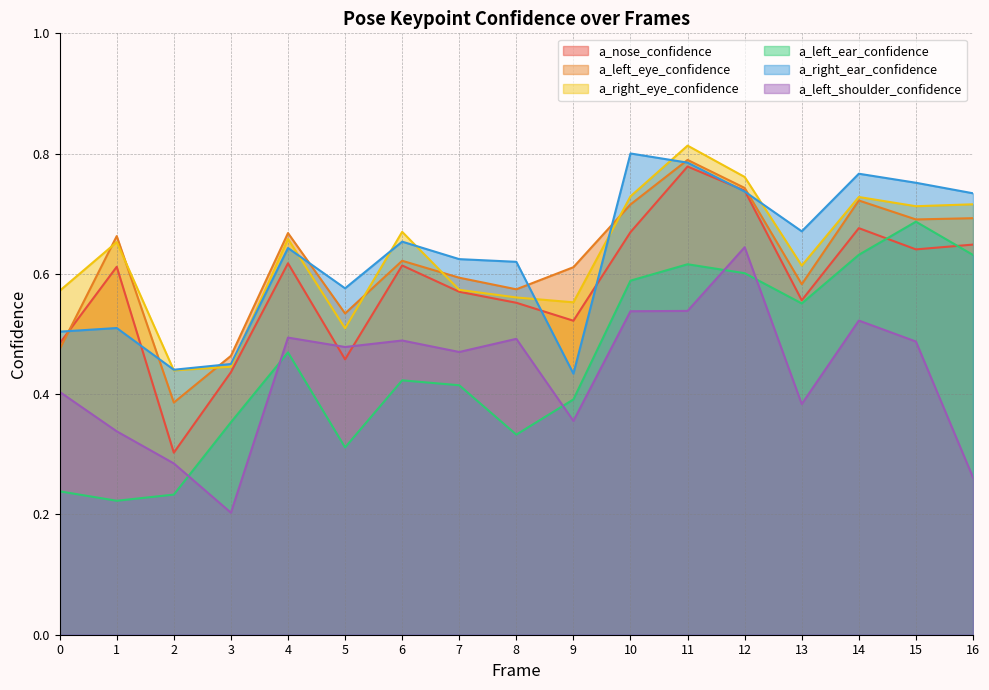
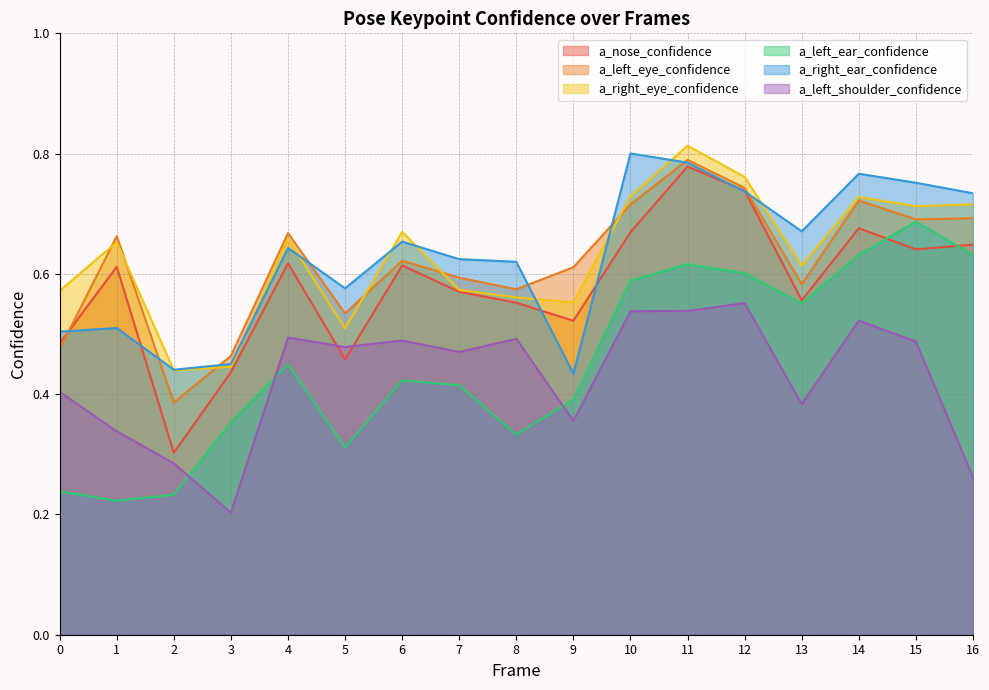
  {
    "a_left_ear_confidence": {
      "0": 0.24,
      "1": 0.22,
      "2": 0.23,
      "3": 0.35,
-     "4": 0.47,
+     "4": 0.45,
      "5": 0.31,
      "6": 0.42,
      "7": 0.41,
      "8": 0.33,
      "9": 0.39,
      "10": 0.59,
      "11": 0.62,
      "12": 0.60,
      "13": 0.55,
      "14": 0.63,
      "16": 0.63
    },
    "a_right_ear_confidence": {
      "0": 0.50,
      "1": 0.51,
      "3": 0.45,
      "4": 0.64,
      "5": 0.58,
      "6": 0.65,
      "7": 0.62,
      "8": 0.62,
      "9": 0.43,
      "10": 0.80,
      "11": 0.78,
      "13": 0.67,
      "14": 0.77,
      "15": 0.75,
      "16": 0.73
    },
    "a_left_shoulder_confidence": {
      "0": 0.40,
      "1": 0.34,
      "2": 0.28,
      "3": 0.20,
      "4": 0.49,
      "5": 0.48,
      "6": 0.49,
      "7": 0.47,
      "8": 0.49,
      "9": 0.36,
      "10": 0.54,
      "11": 0.54,
-     "12": 0.64,
+     "12": 0.55,
      "13": 0.38,
      "14": 0.52,
      "15": 0.49,
      "16": 0.26
    }
  }
